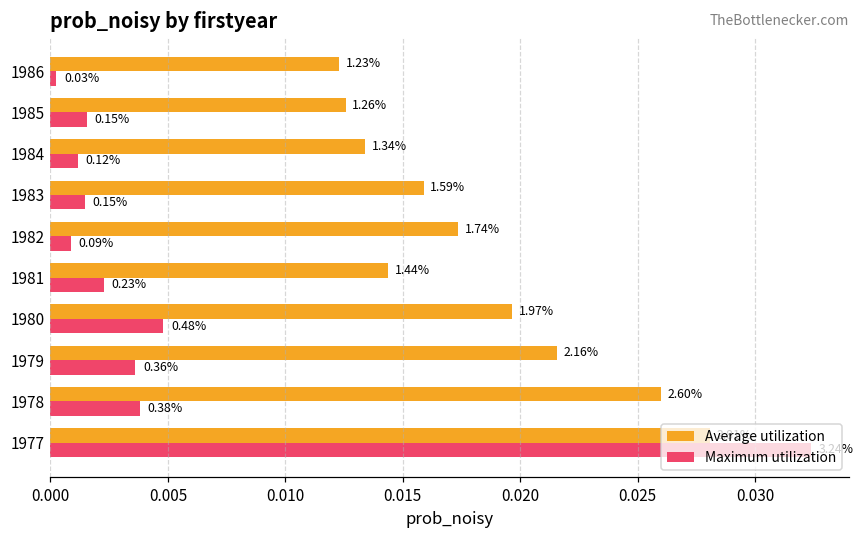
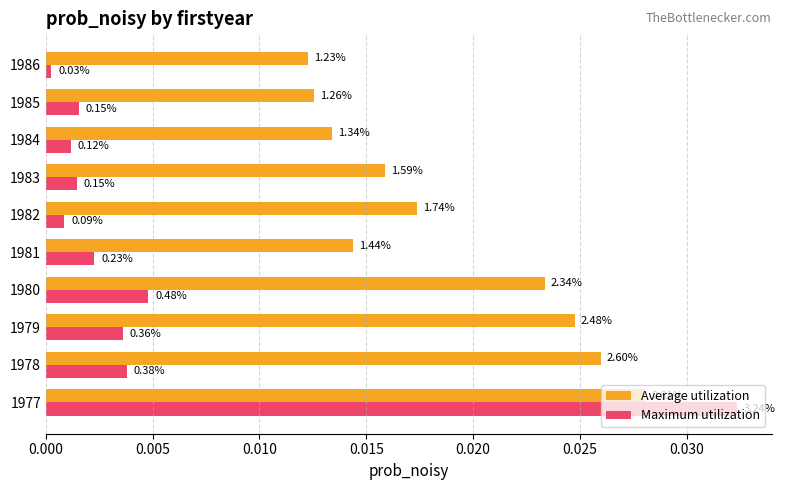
  {
    "Average utilization": {
      "1986": "1.23%",
      "1985": "1.26%",
      "1984": "1.34%",
      "1983": "1.59%",
      "1982": "1.74%",
      "1981": "1.44%",
-     "1980": "1.97%",
-     "1979": "2.16%",
+     "1980": "2.34%",
+     "1979": "2.48%",
      "1978": "2.60%"
    },
    "Maximum utilization": {
      "1986": "0.03%",
      "1985": "0.15%",
      "1984": "0.12%",
      "1983": "0.15%",
      "1982": "0.09%",
      "1981": "0.23%",
      "1980": "0.48%",
      "1979": "0.36%",
      "1978": "0.38%"
    }
  }
